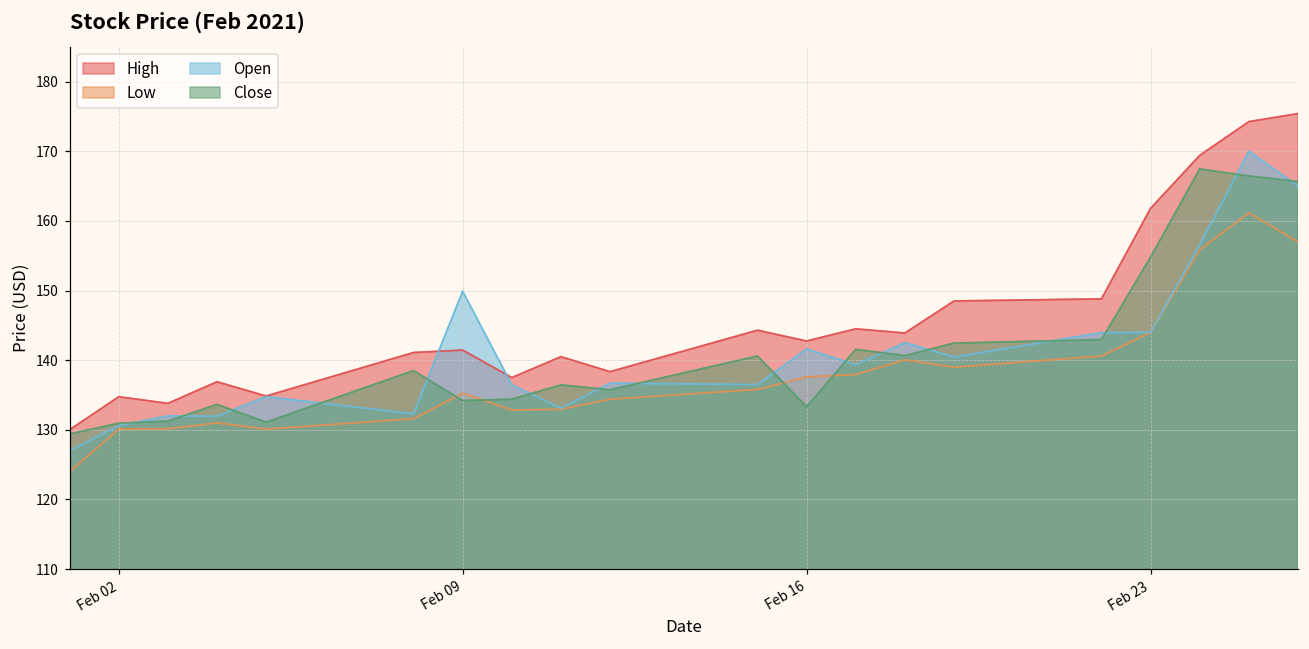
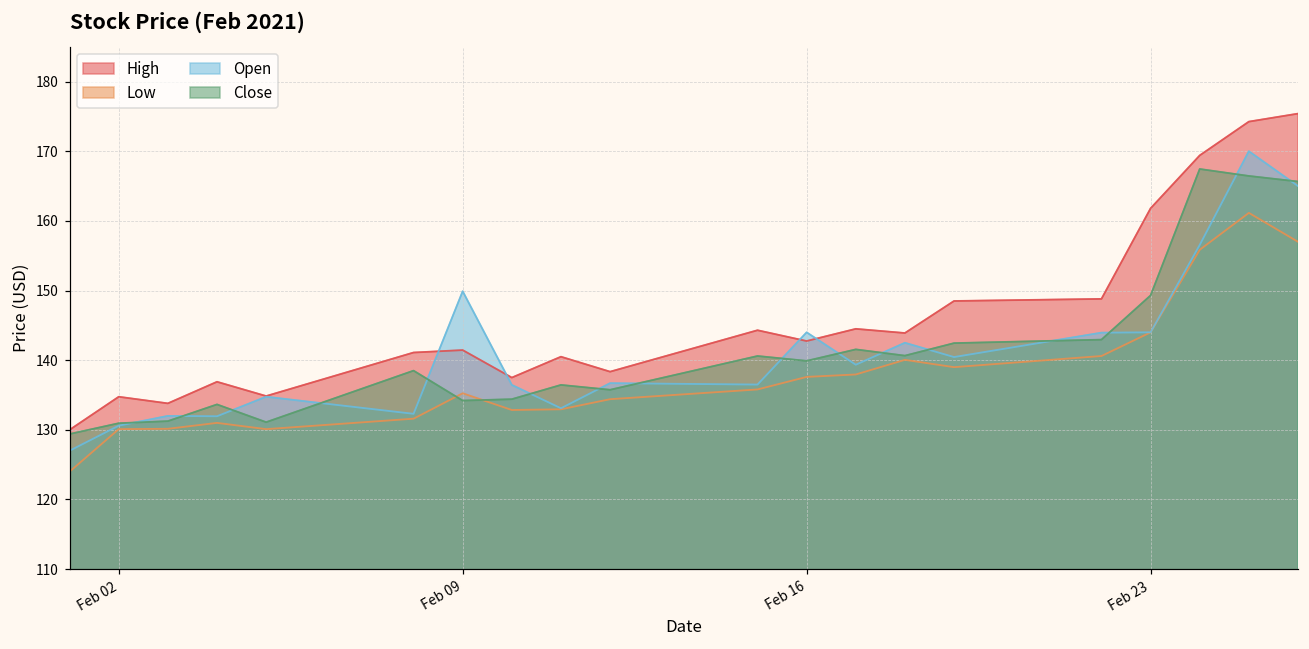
  {
    "Open": {
      "Feb 09": 150,
-     "Feb 16": 142
+     "Feb 16": 144
    },
    "Close": {
      "Feb 09": 134,
-     "Feb 16": 133,
-     "Feb 23": 155
+     "Feb 16": 140,
+     "Feb 23": 149
    }
  }
